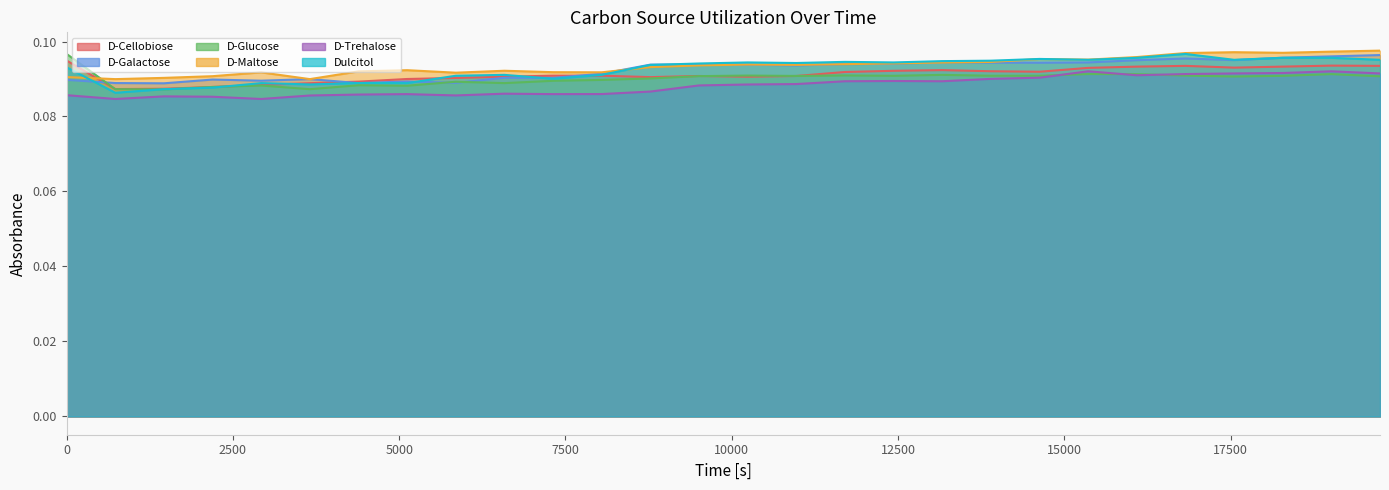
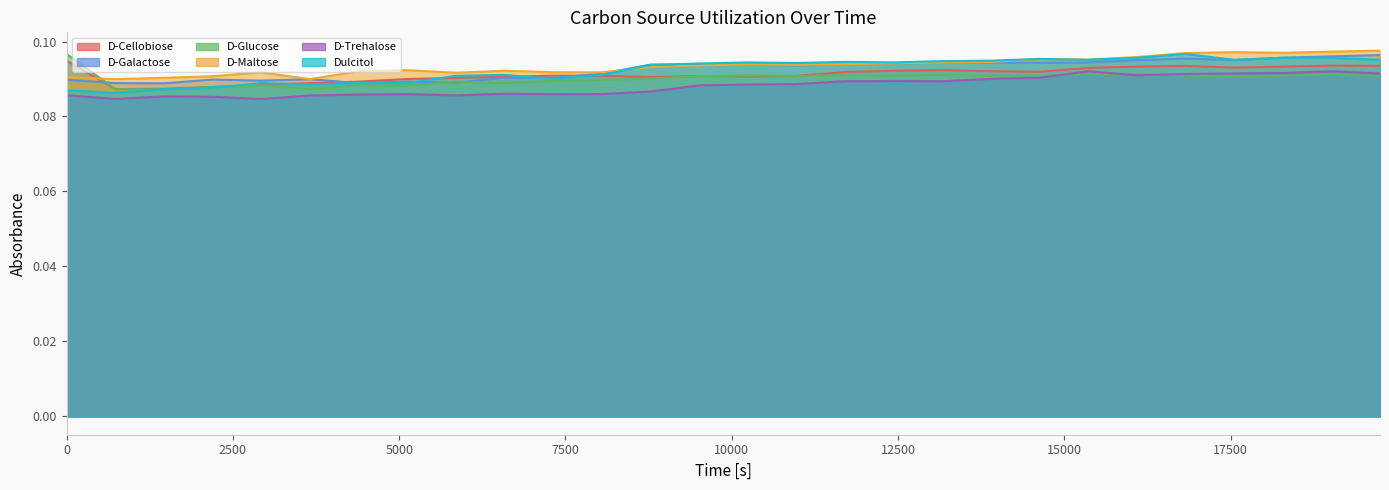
  {
    "D-Cellobiose": {
      "0": 0.095
    },
    "D-Galactose": {
      "0": 0.090
    },
    "D-Glucose": {
      "0": 0.097
    },
    "D-Maltose": {
      "0": 0.091
    },
    "D-Trehalose": {
      "0": 0.086
    },
    "Dulcitol": {
-     "0": 0.093
+     "0": 0.087
    }
  }
